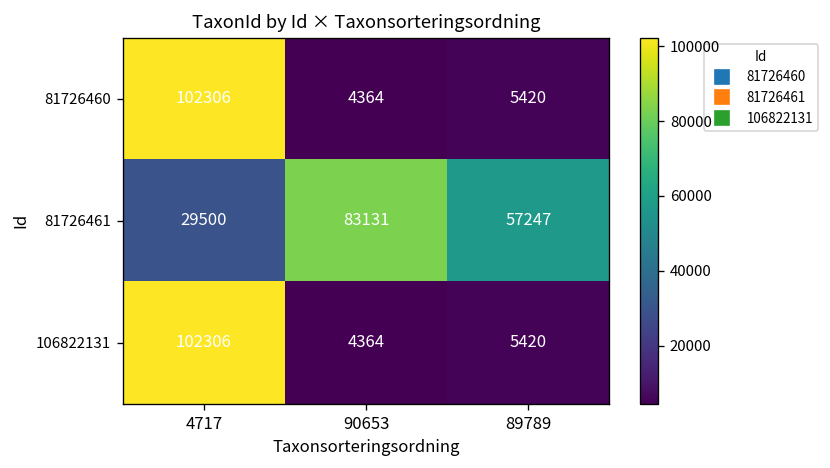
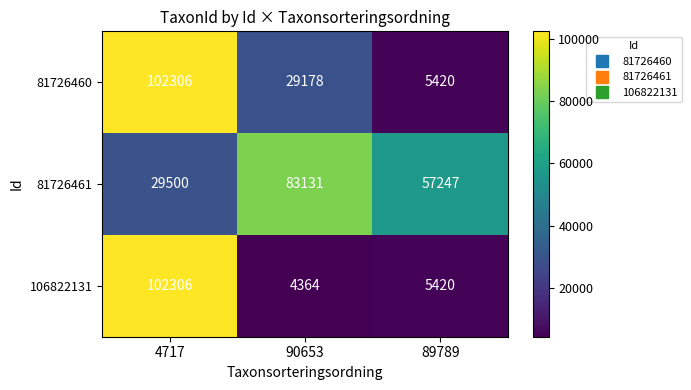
  {
    "81726460": {
      "4717": 102306,
-     "90653": 4364,
+     "90653": 29178,
      "89789": 5420
    },
    "81726461": {
      "4717": 29500,
      "90653": 83131,
      "89789": 57247
    },
    "106822131": {
      "4717": 102306,
      "90653": 4364,
      "89789": 5420
    }
  }
